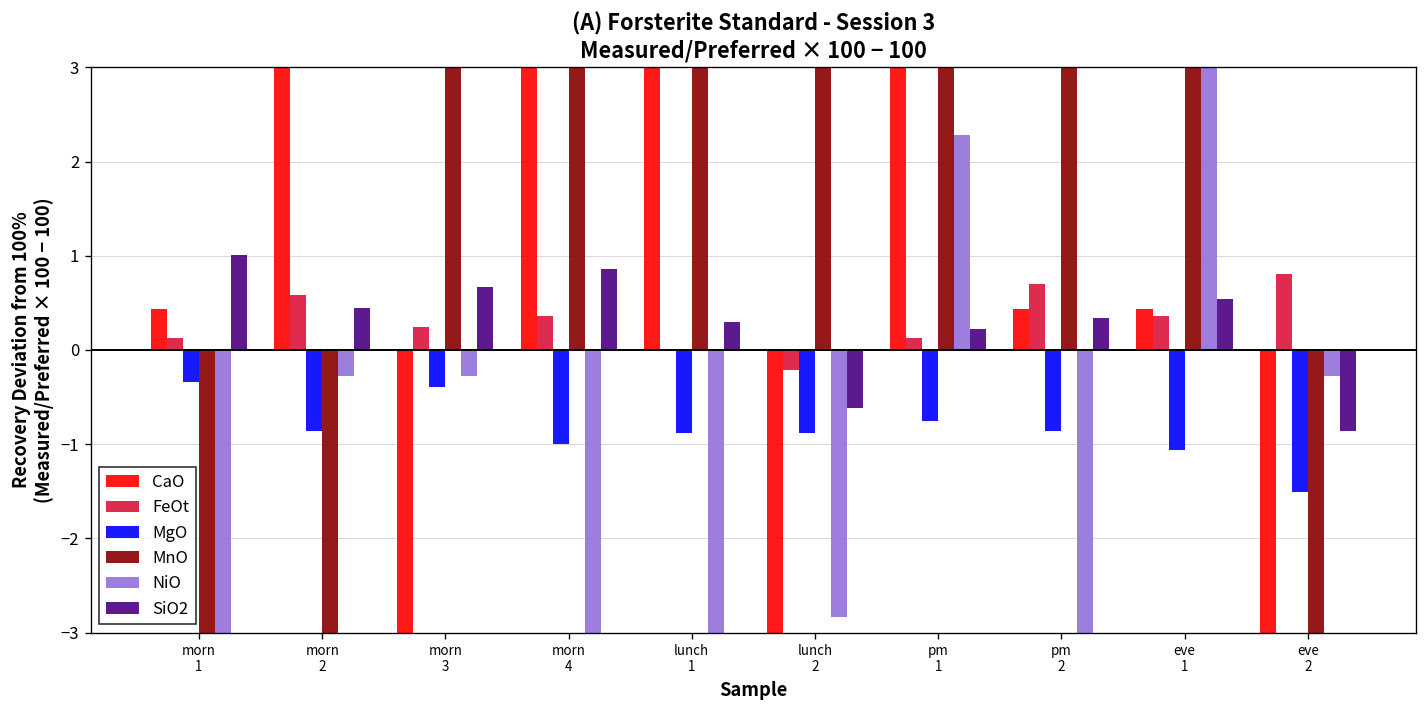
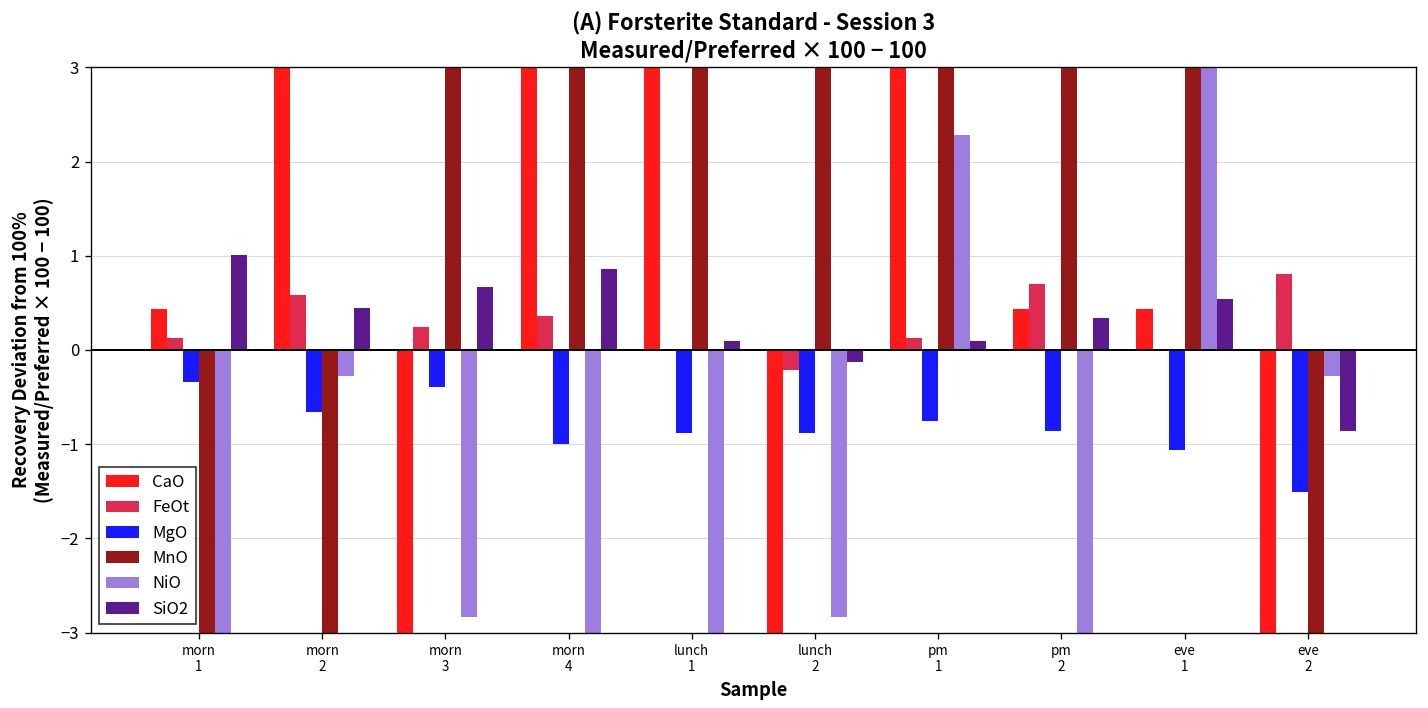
  {
    "CaO": {
      "morn 1": 0.4,
      "pm 2": 0.4,
      "eve 1": 0.4
    },
    "FeOt": {
      "morn 1": 0.1,
      "morn 2": 0.6,
      "morn 3": 0.2,
      "morn 4": 0.4,
      "lunch 2": -0.2,
      "pm 1": 0.1,
      "pm 2": 0.7,
-     "eve 1": 0.4,
+     "eve 1": 0.0,
      "eve 2": 0.8
    },
    "MgO": {
      "morn 1": -0.3,
-     "morn 2": -0.9,
+     "morn 2": -0.7,
      "morn 3": -0.4,
      "morn 4": -1.0,
      "lunch 1": -0.9,
      "lunch 2": -0.9,
      "pm 1": -0.8,
      "pm 2": -0.9,
      "eve 1": -1.1,
      "eve 2": -1.5
    },
    "NiO": {
      "morn 2": -0.3,
-     "morn 3": -0.3,
+     "morn 3": -2.8,
      "lunch 2": -2.8,
      "pm 1": 2.3,
      "eve 2": -0.3
    },
    "SiO2": {
      "morn 1": 1.0,
      "morn 2": 0.4,
      "morn 3": 0.7,
      "morn 4": 0.9,
-     "lunch 1": 0.3,
-     "lunch 2": -0.6,
-     "pm 1": 0.2,
+     "lunch 1": 0.1,
+     "lunch 2": -0.1,
+     "pm 1": 0.1,
      "pm 2": 0.3,
      "eve 1": 0.5,
      "eve 2": -0.9
    }
  }
